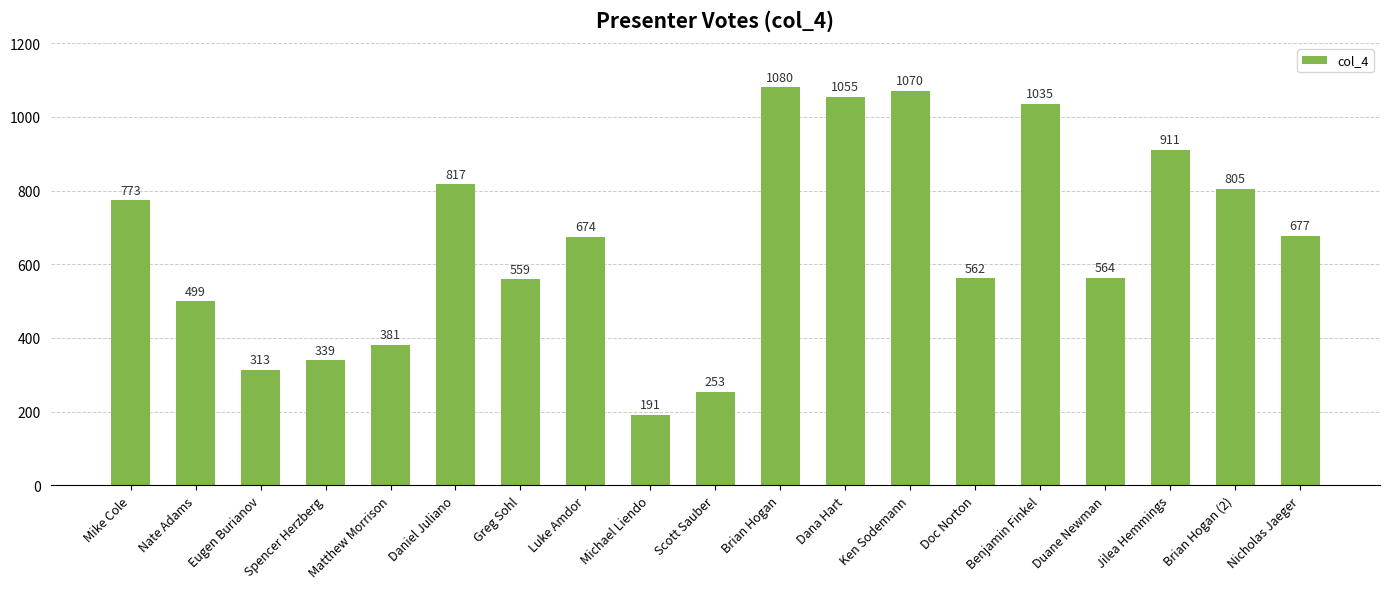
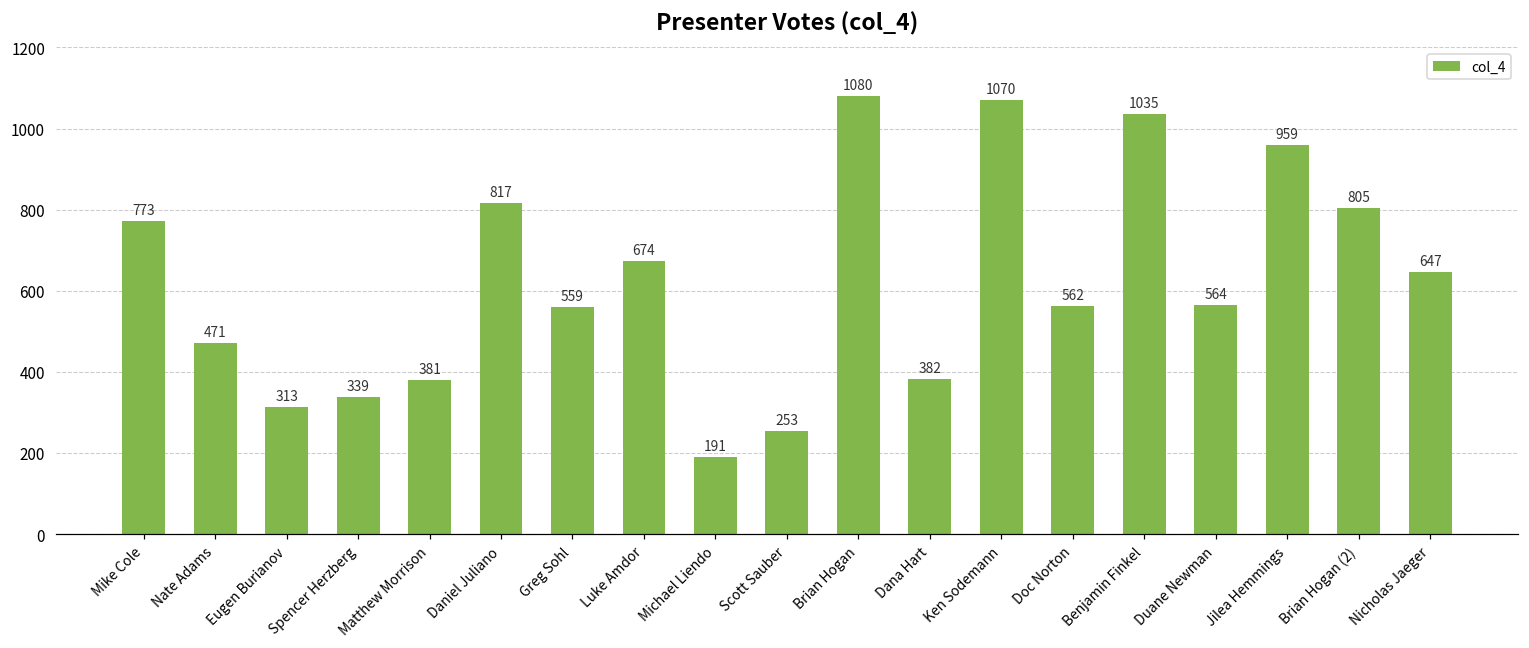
  {
    "Mike Cole": 773,
-   "Nate Adams": 499,
+   "Nate Adams": 471,
    "Eugen Burianov": 313,
    "Spencer Herzberg": 339,
    "Matthew Morrison": 381,
    "Daniel Juliano": 817,
    "Greg Sohl": 559,
    "Luke Amdor": 674,
    "Michael Liendo": 191,
    "Scott Sauber": 253,
    "Brian Hogan": 1080,
-   "Dana Hart": 1055,
+   "Dana Hart": 382,
    "Ken Sodemann": 1070,
    "Doc Norton": 562,
    "Benjamin Finkel": 1035,
    "Duane Newman": 564,
-   "Jilea Hemmings": 911,
+   "Jilea Hemmings": 959,
    "Brian Hogan (2)": 805,
-   "Nicholas Jaeger": 677
+   "Nicholas Jaeger": 647
  }
